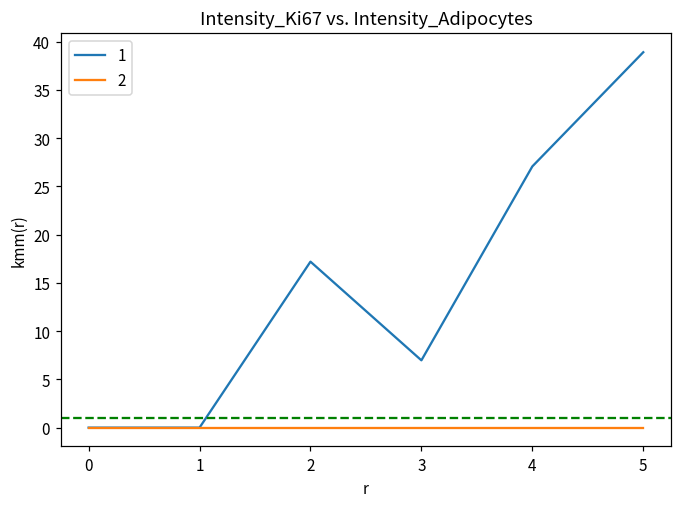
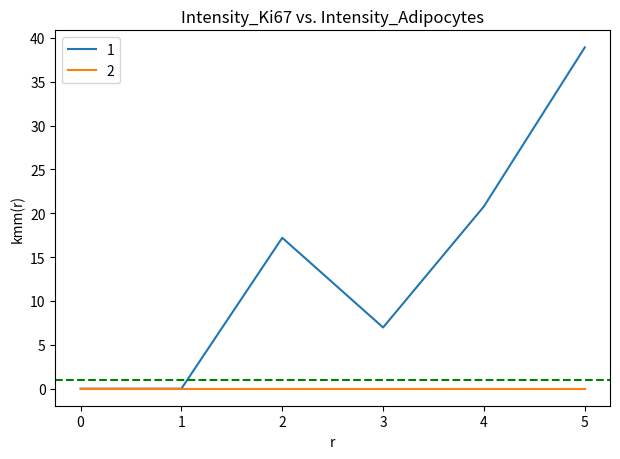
  {
    "1": {
      "2": 17,
      "3": 7,
-     "4": 27,
+     "4": 21,
      "5": 39
    },
    "2": {
      "2": 0,
      "3": 0,
      "4": 0,
      "5": 0
    }
  }
